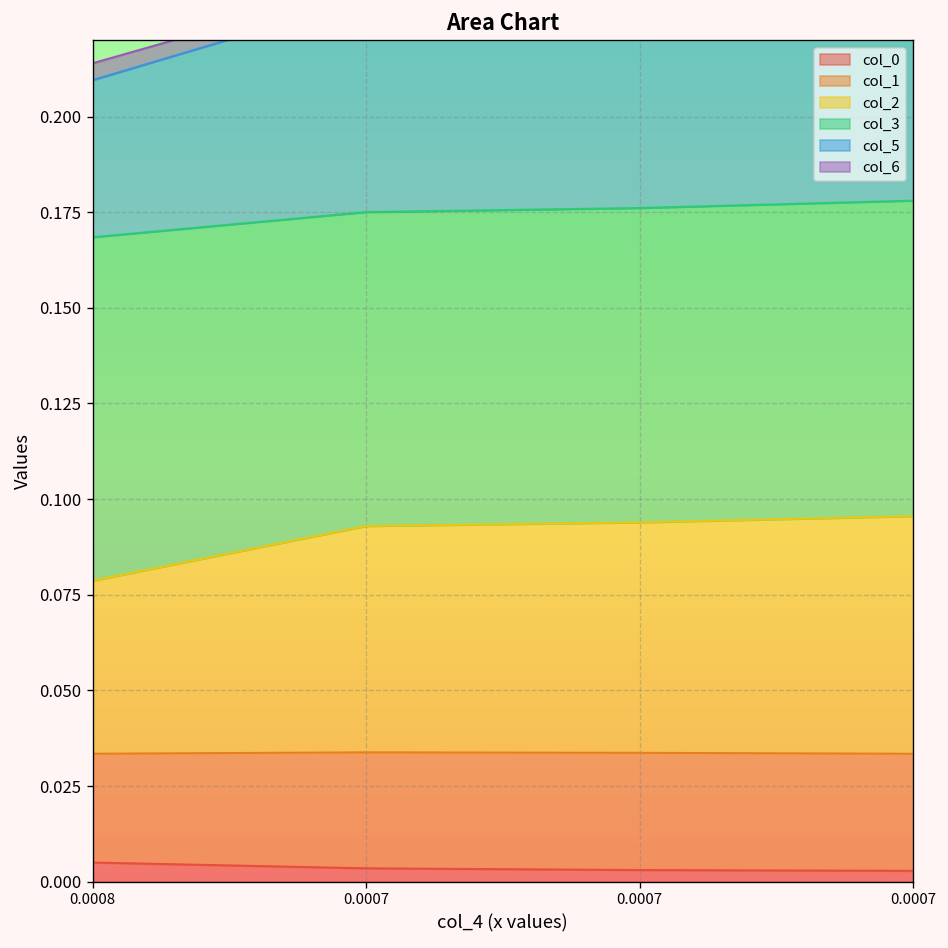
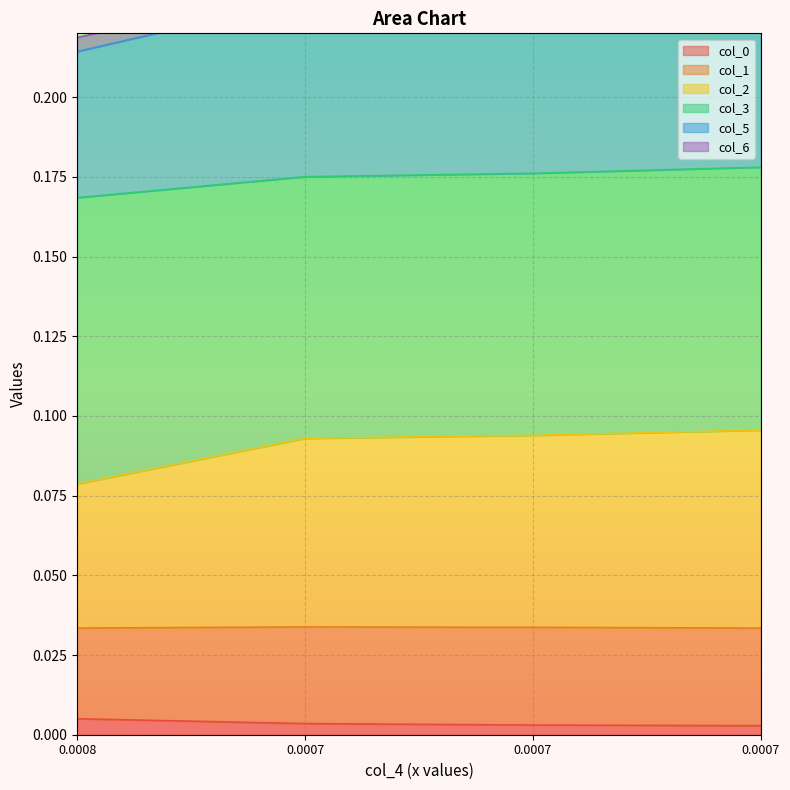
  {
    "col_3": {
      "0.0008": 0.090
    },
    "col_5": {
-     "0.0008": 0.041
+     "0.0008": 0.046
    },
    "col_6": {
      "0.0008": 0.004
    }
  }
